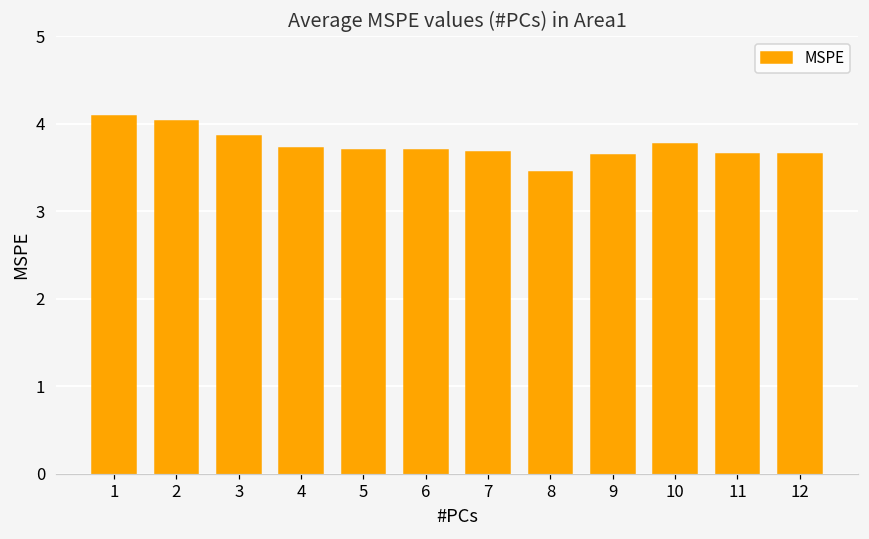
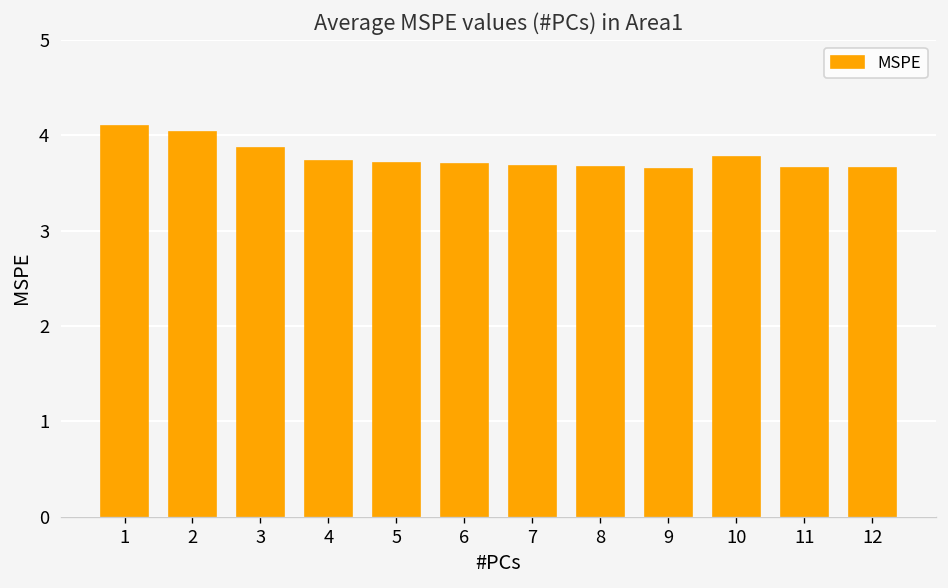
  {
    "1": 4.1,
    "2": 4.0,
    "3": 3.9,
    "4": 3.7,
    "5": 3.7,
    "6": 3.7,
    "7": 3.7,
-   "8": 3.5,
+   "8": 3.7,
    "9": 3.6,
    "10": 3.8,
    "11": 3.7,
    "12": 3.7
  }
